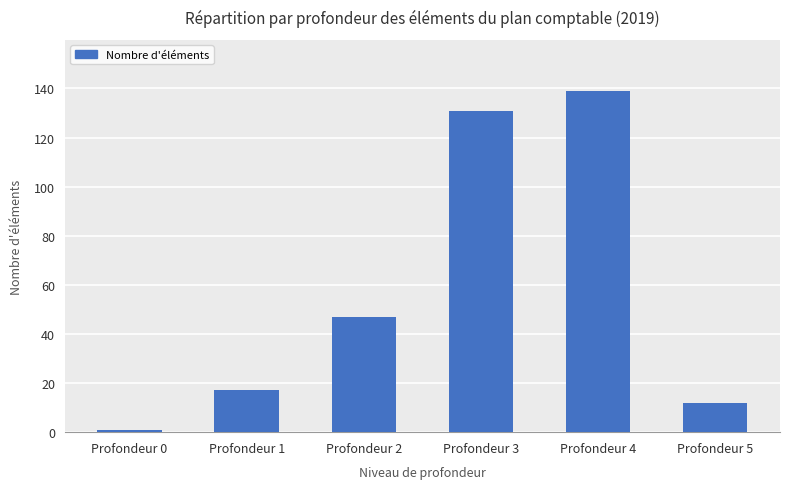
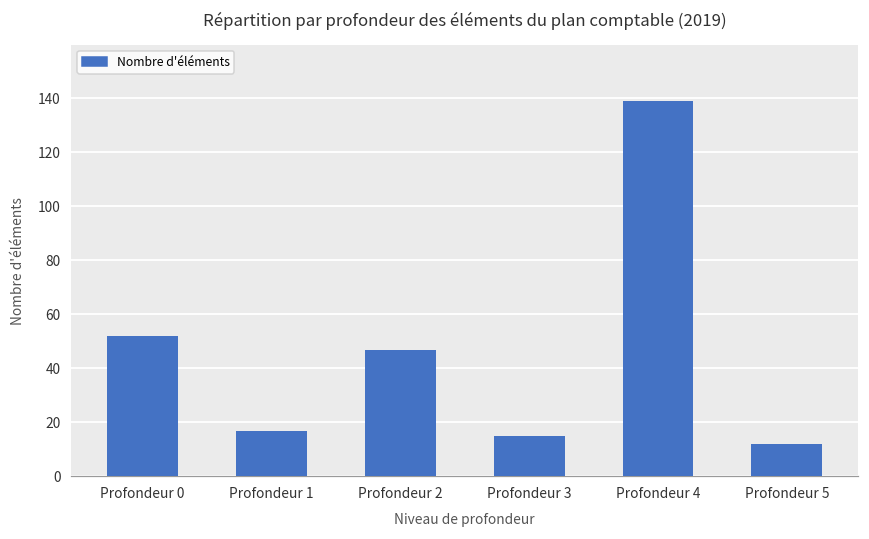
  {
-   "Profondeur 0": 1,
+   "Profondeur 0": 52,
    "Profondeur 1": 17,
    "Profondeur 2": 47,
-   "Profondeur 3": 131,
+   "Profondeur 3": 15,
    "Profondeur 4": 139,
    "Profondeur 5": 12
  }
